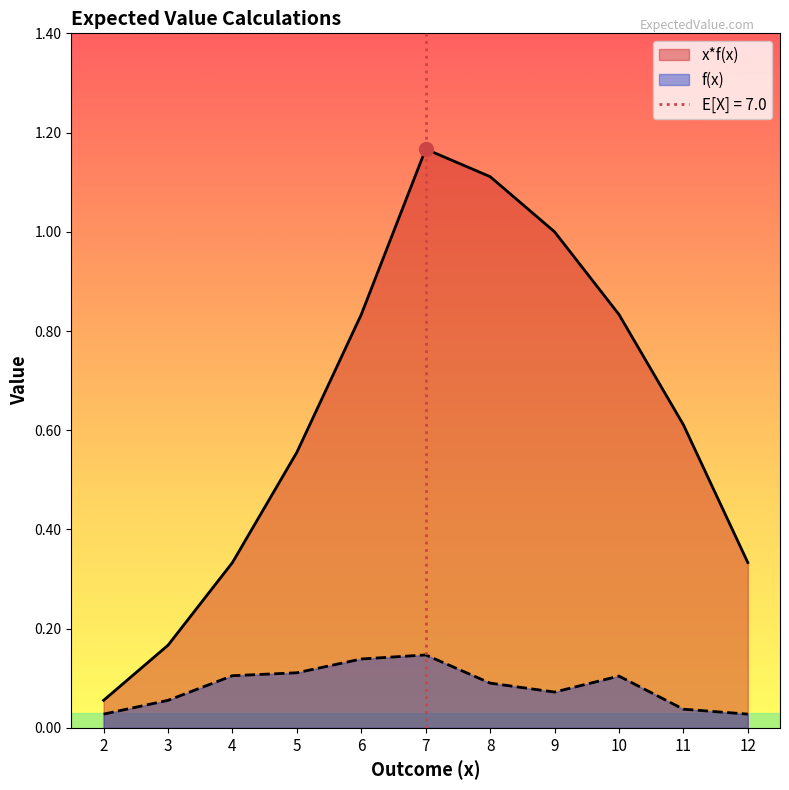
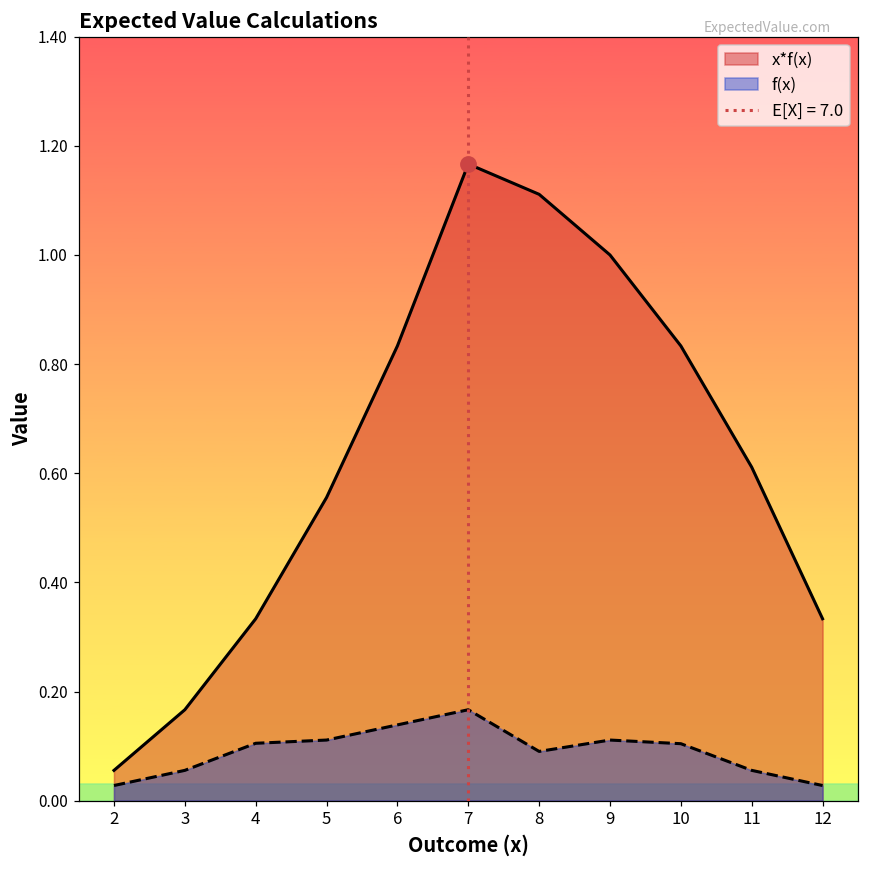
  {
    "f(x)": {
      "3": 0.06,
      "4": 0.11,
      "5": 0.11,
      "6": 0.14,
-     "7": 0.15,
+     "7": 0.17,
      "8": 0.09,
-     "9": 0.07,
+     "9": 0.11,
      "10": 0.10,
-     "11": 0.04
+     "11": 0.06
    }
  }
